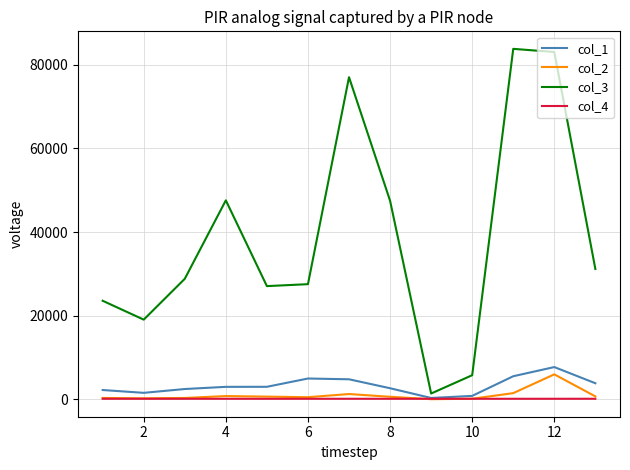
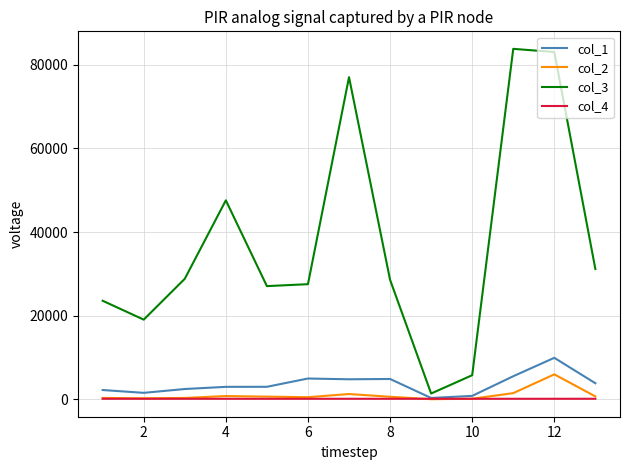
  {
    "col_1": {
      "2": 2000,
      "4": 3000,
      "6": 5000,
-     "8": 3000,
+     "8": 5000,
      "10": 1000,
-     "12": 8000
+     "12": 10000
    },
    "col_2": {
      "4": 1000,
      "12": 6000
    },
    "col_3": {
      "2": 19000,
      "4": 48000,
      "6": 28000,
-     "8": 47000,
+     "8": 29000,
      "10": 6000
    },
    "col_4": {
      "4": 0,
      "12": 0
    }
  }
